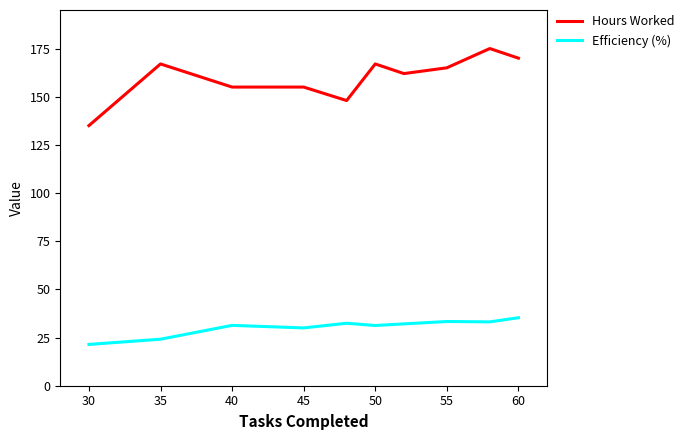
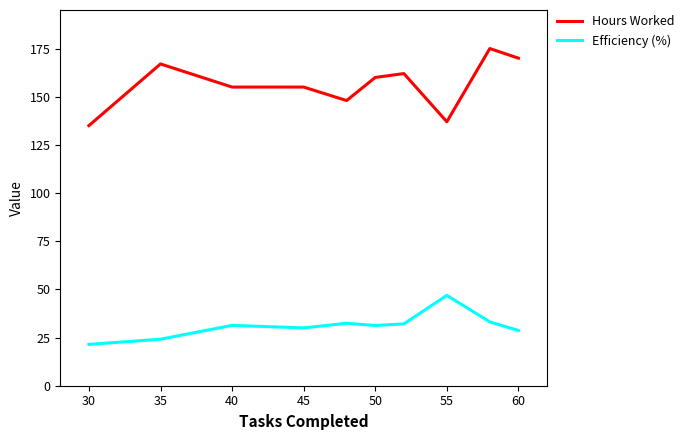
  {
    "Hours Worked": {
      "30": 135,
      "35": 167,
      "40": 155,
      "45": 155,
-     "50": 167,
-     "55": 165,
+     "50": 160,
+     "55": 137,
      "60": 170
    },
    "Efficiency (%)": {
      "30": 21,
      "35": 24,
      "40": 31,
      "45": 30,
      "50": 31,
-     "55": 33,
-     "60": 35
+     "55": 47,
+     "60": 29
    }
  }
